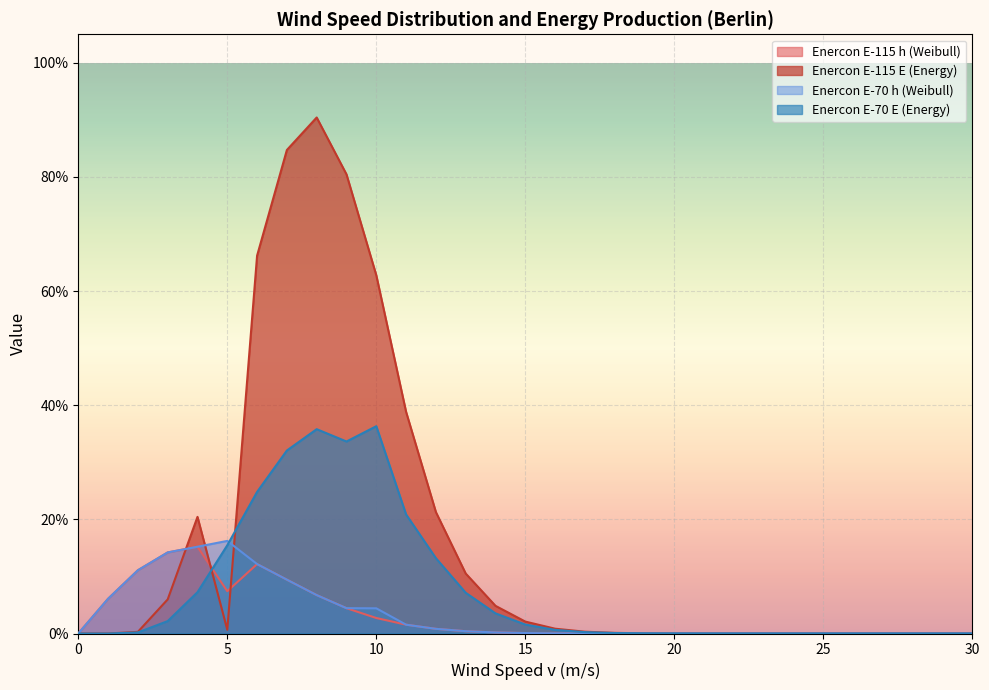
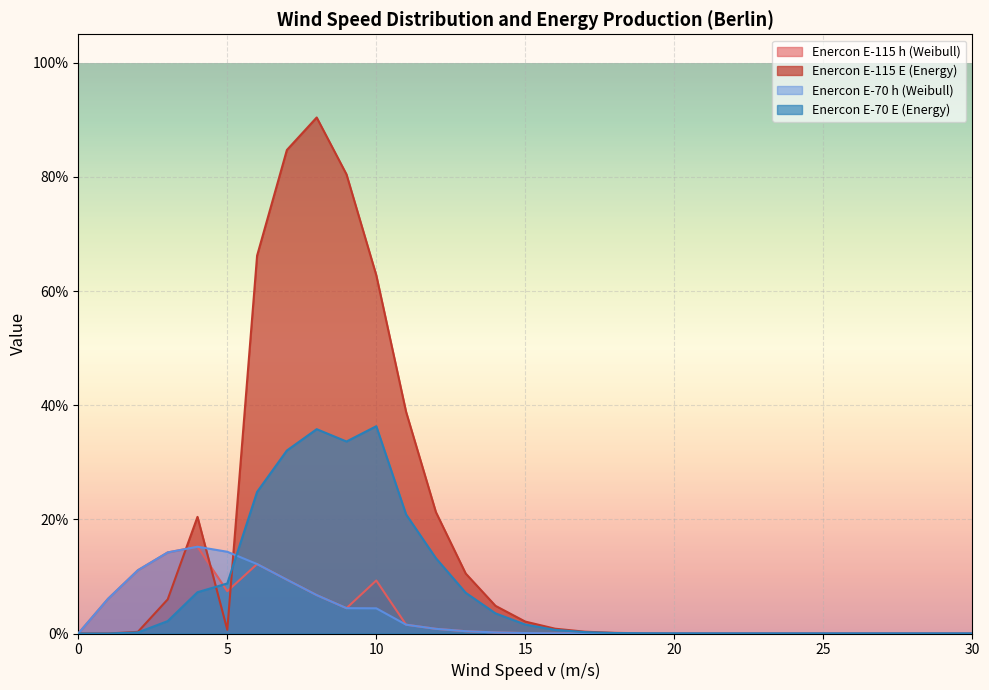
  {
    "Enercon E-115 h (Weibull)": {
      "5": "7%",
-     "10": "3%"
+     "10": "9%"
    },
    "Enercon E-115 E (Energy)": {
      "5": "1%",
      "10": "63%",
      "15": "2%"
    },
    "Enercon E-70 h (Weibull)": {
-     "5": "16%",
+     "5": "14%",
      "10": "4%"
    },
    "Enercon E-70 E (Energy)": {
-     "5": "15%",
+     "5": "9%",
      "10": "36%",
      "15": "2%"
    }
  }
